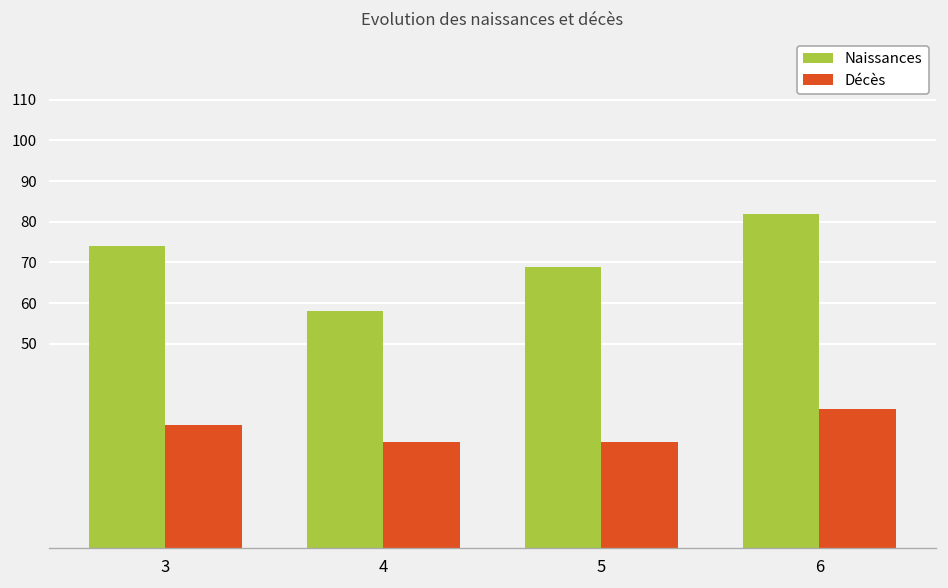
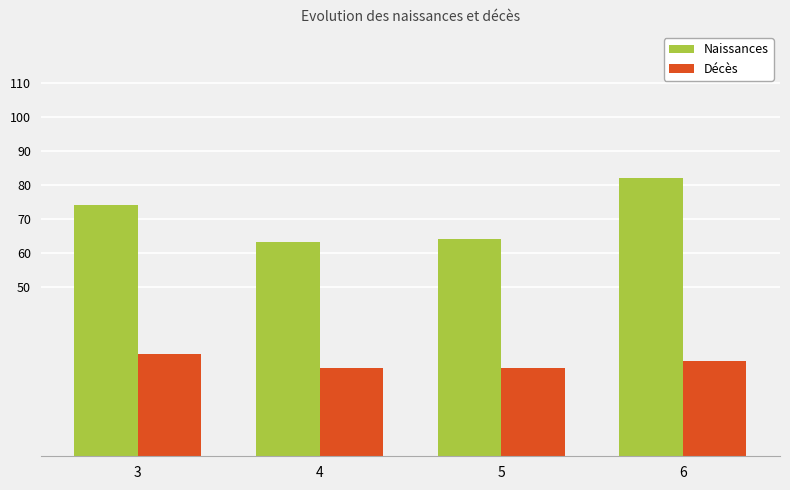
  {
    "Naissances": {
      "3": 74,
-     "4": 58,
-     "5": 69,
+     "4": 63,
+     "5": 64,
      "6": 82
    },
    "Décès": {
      "3": 30,
      "4": 26,
      "5": 26,
-     "6": 34
+     "6": 28
    }
  }
